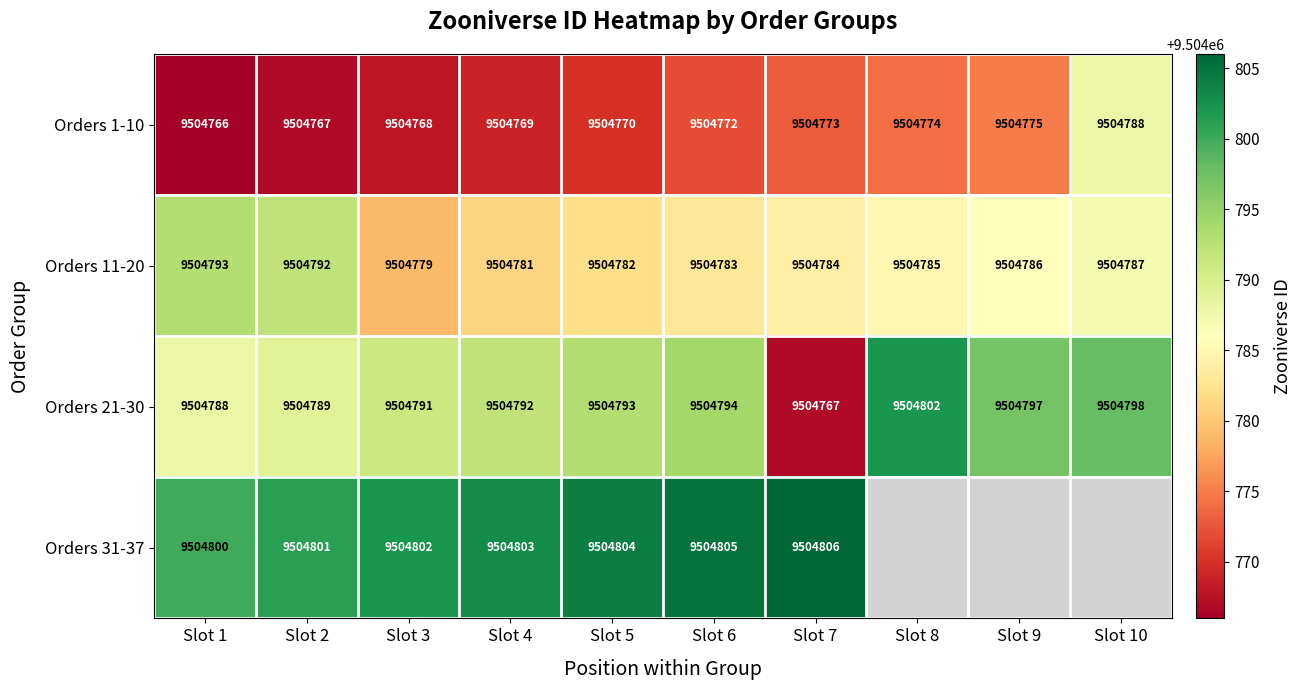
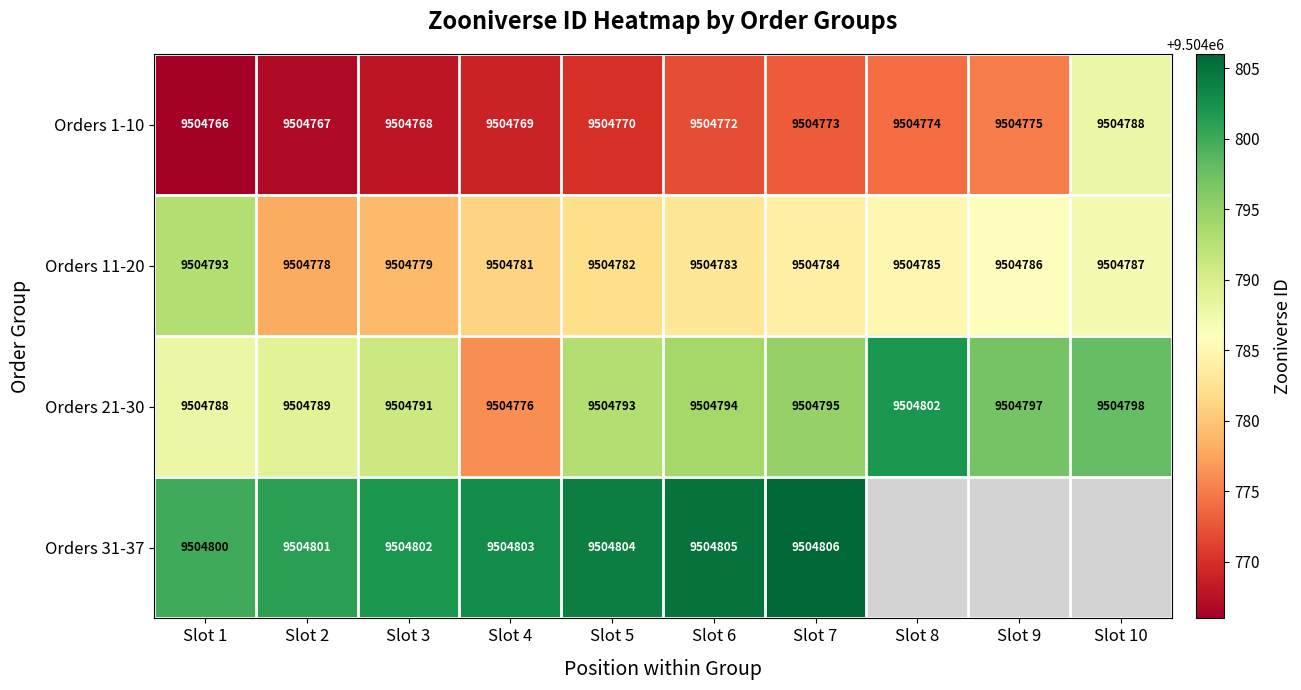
  {
    "Orders 1-10": {
      "Slot 1": 9504766,
      "Slot 2": 9504767,
      "Slot 3": 9504768,
      "Slot 4": 9504769,
      "Slot 5": 9504770,
      "Slot 6": 9504772,
      "Slot 7": 9504773,
      "Slot 8": 9504774,
      "Slot 9": 9504775,
      "Slot 10": 9504788
    },
    "Orders 11-20": {
      "Slot 1": 9504793,
-     "Slot 2": 9504792,
+     "Slot 2": 9504778,
      "Slot 3": 9504779,
      "Slot 4": 9504781,
      "Slot 5": 9504782,
      "Slot 6": 9504783,
      "Slot 7": 9504784,
      "Slot 8": 9504785,
      "Slot 9": 9504786,
      "Slot 10": 9504787
    },
    "Orders 21-30": {
      "Slot 1": 9504788,
      "Slot 2": 9504789,
      "Slot 3": 9504791,
-     "Slot 4": 9504792,
+     "Slot 4": 9504776,
      "Slot 5": 9504793,
      "Slot 6": 9504794,
-     "Slot 7": 9504767,
+     "Slot 7": 9504795,
      "Slot 8": 9504802,
      "Slot 9": 9504797,
      "Slot 10": 9504798
    },
    "Orders 31-37": {
      "Slot 1": 9504800,
      "Slot 2": 9504801,
      "Slot 3": 9504802,
      "Slot 4": 9504803,
      "Slot 5": 9504804,
      "Slot 6": 9504805,
      "Slot 7": 9504806
    }
  }
